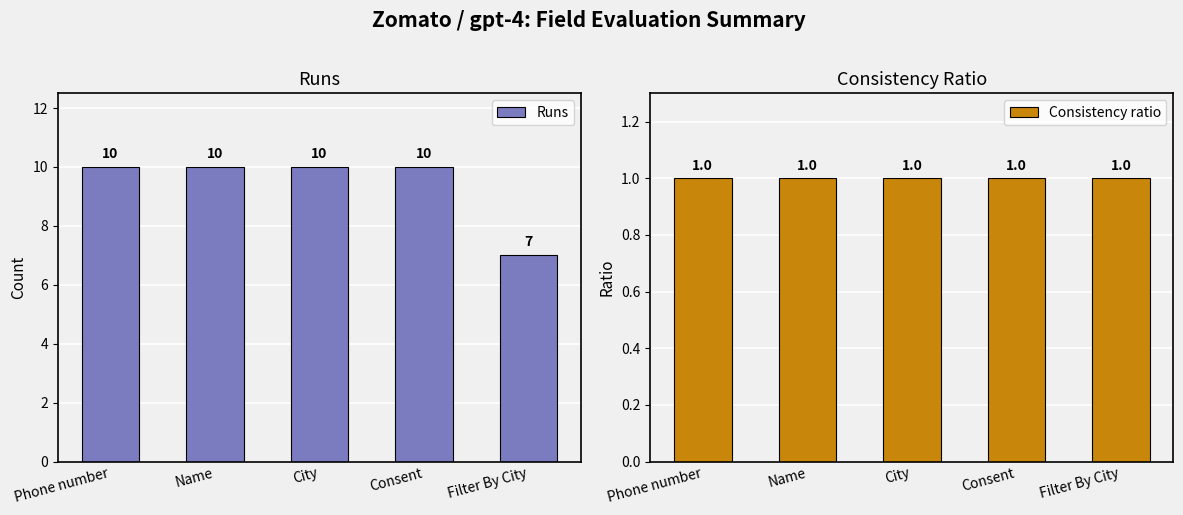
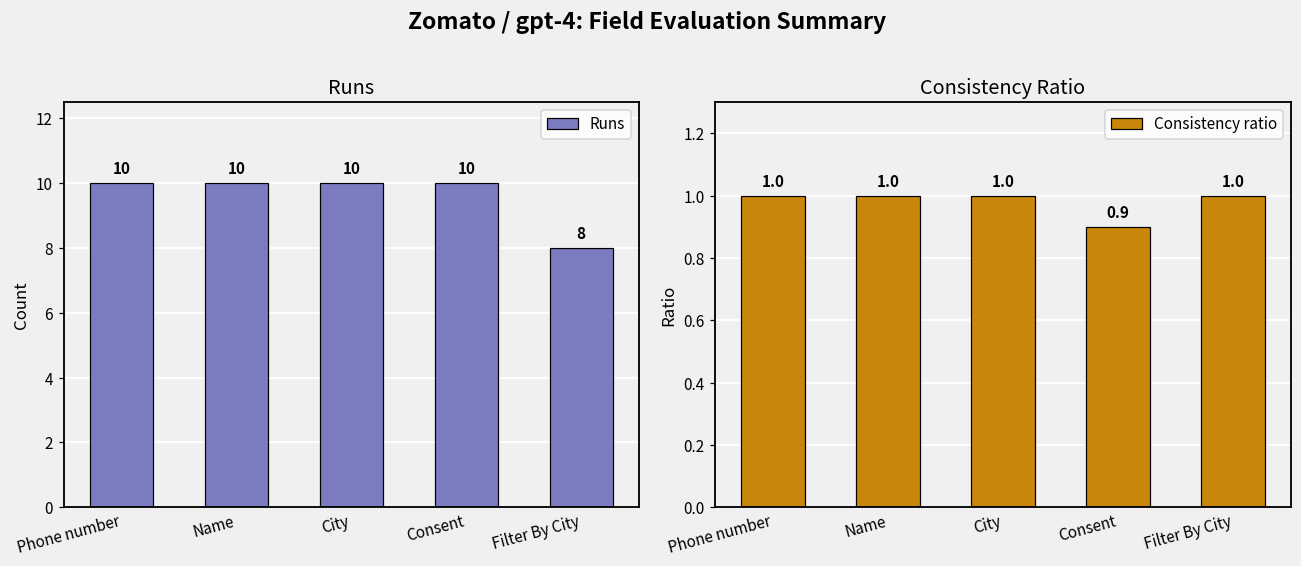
  {
    "Runs": {
      "Phone number": 10,
      "Name": 10,
      "City": 10,
      "Consent": 10,
-     "Filter By City": 7
+     "Filter By City": 8
    },
    "Consistency Ratio": {
      "Phone number": 1.0,
      "Name": 1.0,
      "City": 1.0,
-     "Consent": 1.0,
+     "Consent": 0.9,
      "Filter By City": 1.0
    }
  }
